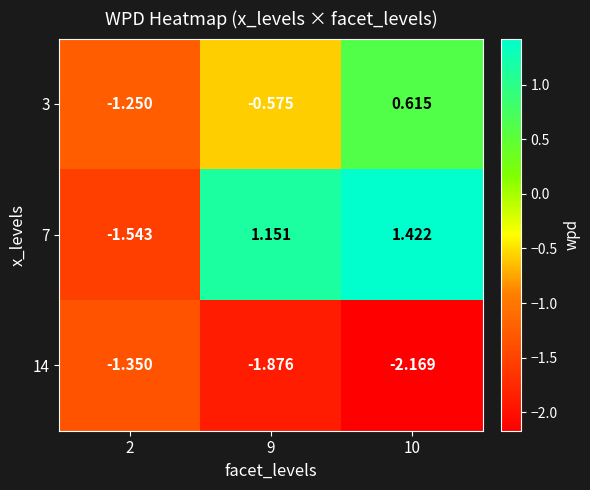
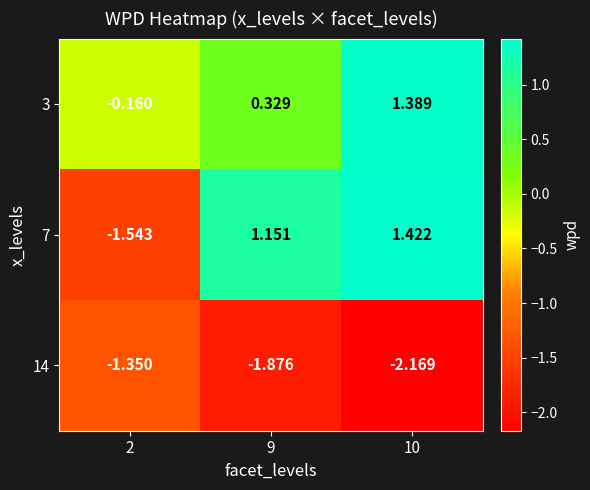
  {
    "3": {
-     "2": -1.250,
-     "9": -0.575,
-     "10": 0.615
+     "2": -0.160,
+     "9": 0.329,
+     "10": 1.389
    },
    "7": {
      "2": -1.543,
      "9": 1.151,
      "10": 1.422
    },
    "14": {
      "2": -1.350,
      "9": -1.876,
      "10": -2.169
    }
  }
